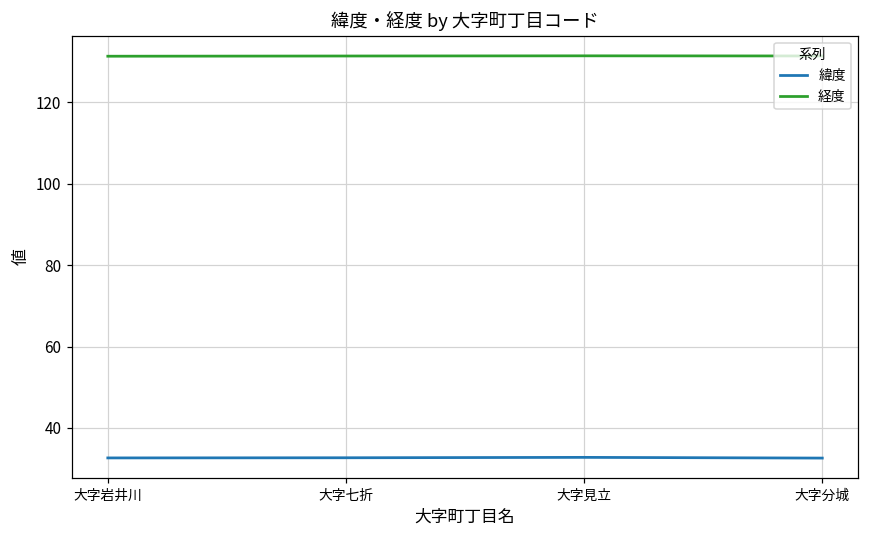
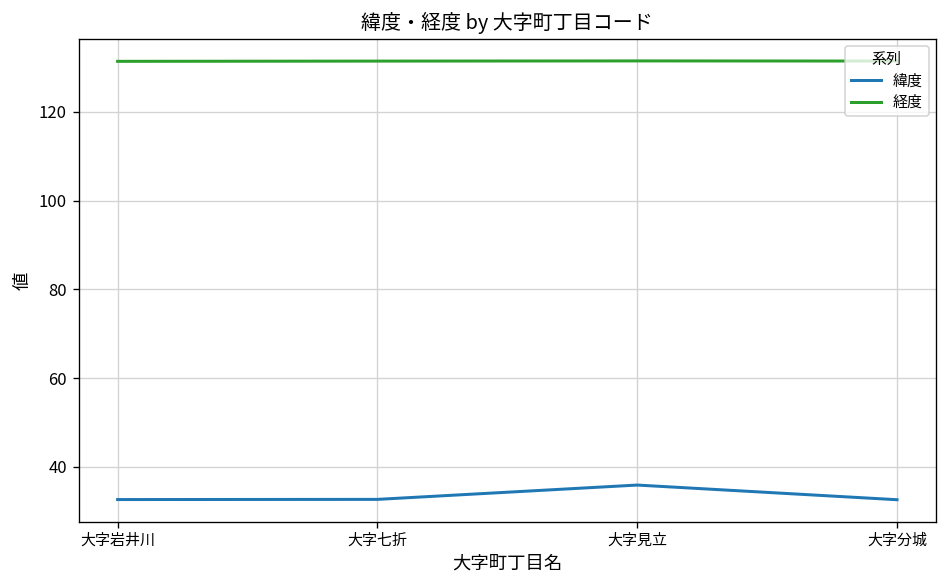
  {
    "緯度": {
      "大字岩井川": 33,
      "大字七折": 33,
-     "大字見立": 33,
+     "大字見立": 36,
      "大字分城": 33
    },
    "経度": {
      "大字岩井川": 131,
      "大字七折": 131,
      "大字見立": 131
    }
  }
